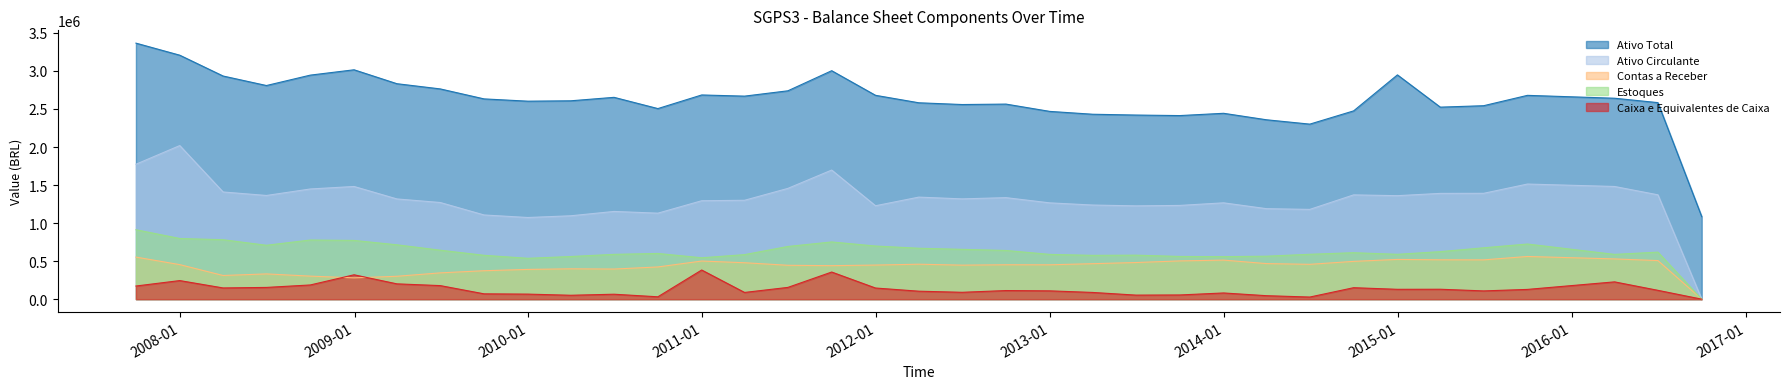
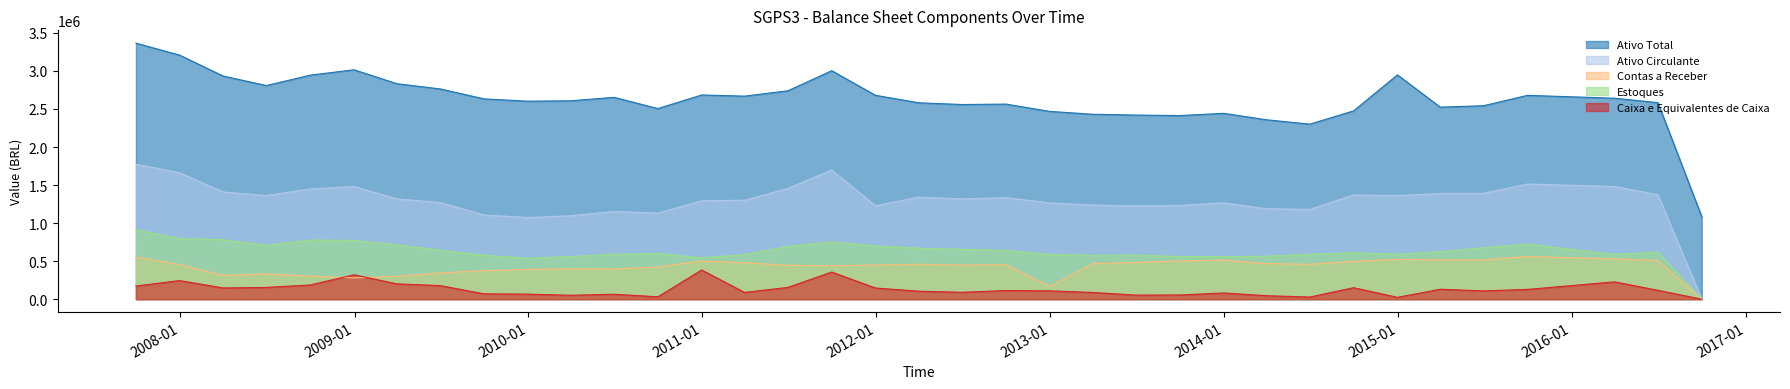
  {
    "Ativo Total": {
      "2008-01": 3200000,
      "2009-01": 3000000,
      "2010-01": 2600000,
      "2011-01": 2700000,
      "2012-01": 2700000,
      "2013-01": 2500000,
      "2014-01": 2400000,
      "2015-01": 2900000
    },
    "Ativo Circulante": {
-     "2008-01": 2000000,
+     "2008-01": 1700000,
      "2009-01": 1500000,
      "2010-01": 1100000,
      "2011-01": 1300000,
      "2012-01": 1200000,
      "2013-01": 1300000,
      "2014-01": 1300000,
      "2015-01": 1400000
    },
    "Contas a Receber": {
      "2008-01": 500000,
      "2009-01": 300000,
      "2010-01": 400000,
      "2011-01": 500000,
      "2012-01": 400000,
-     "2013-01": 500000,
+     "2013-01": 200000,
      "2014-01": 500000,
      "2015-01": 500000
    },
    "Estoques": {
      "2008-01": 800000,
      "2009-01": 800000,
      "2010-01": 500000,
      "2011-01": 500000,
      "2012-01": 700000,
      "2013-01": 600000,
      "2014-01": 600000,
      "2015-01": 600000
    },
    "Caixa e Equivalentes de Caixa": {
      "2008-01": 200000,
      "2009-01": 300000,
      "2010-01": 100000,
      "2011-01": 400000,
      "2012-01": 100000,
      "2013-01": 100000,
      "2014-01": 100000,
-     "2015-01": 100000
+     "2015-01": 0
    }
  }
